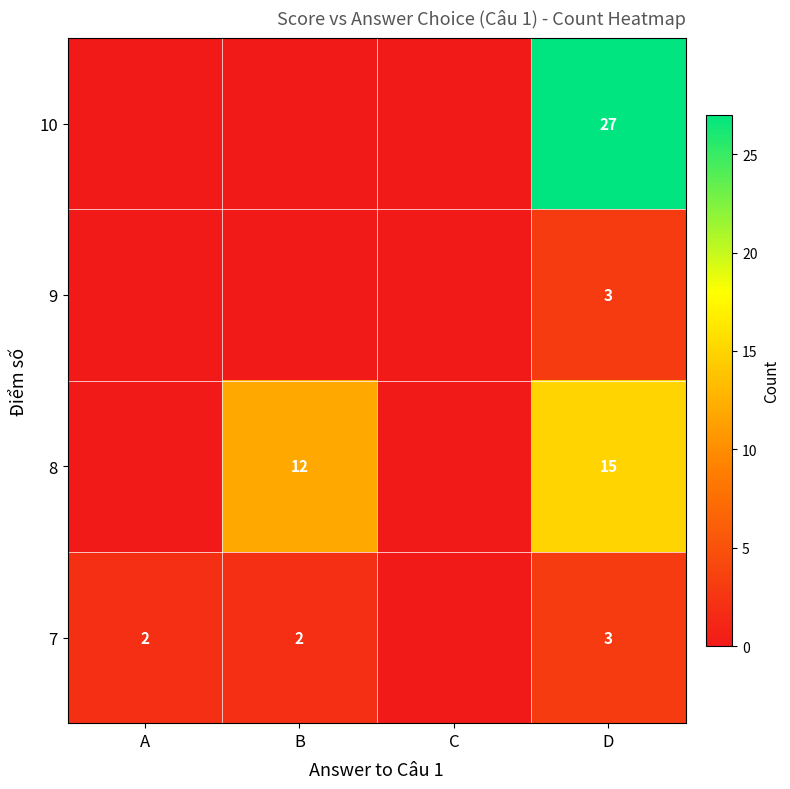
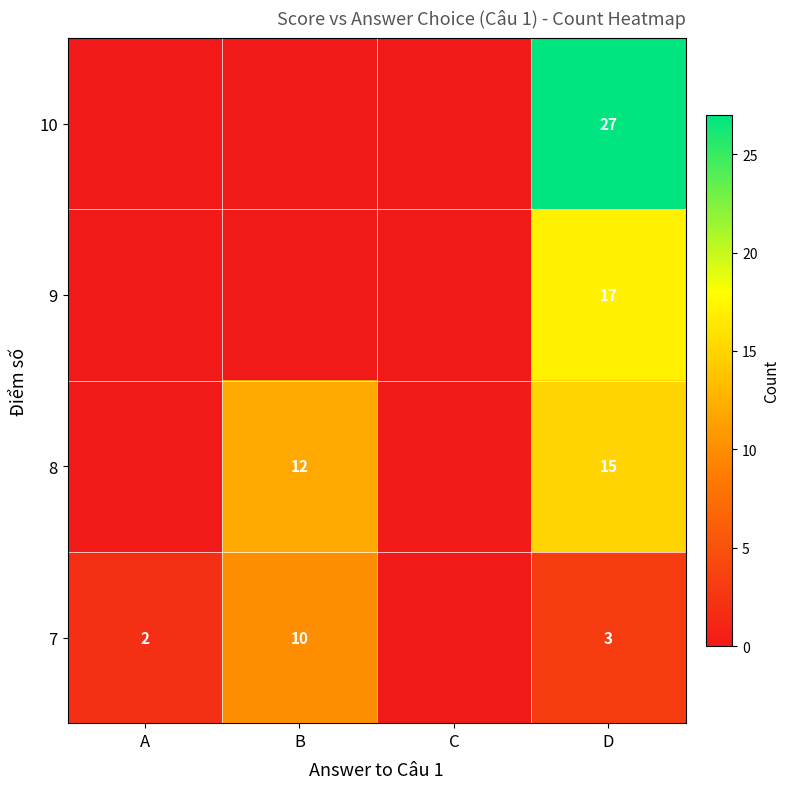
  {
    "10": {
      "D": 27
    },
    "9": {
-     "D": 3
+     "D": 17
    },
    "8": {
      "B": 12,
      "D": 15
    },
    "7": {
      "A": 2,
-     "B": 2,
+     "B": 10,
      "D": 3
    }
  }
